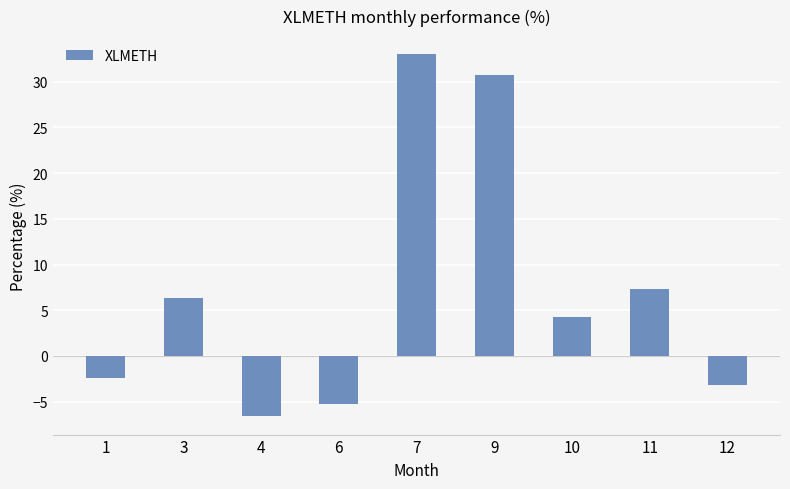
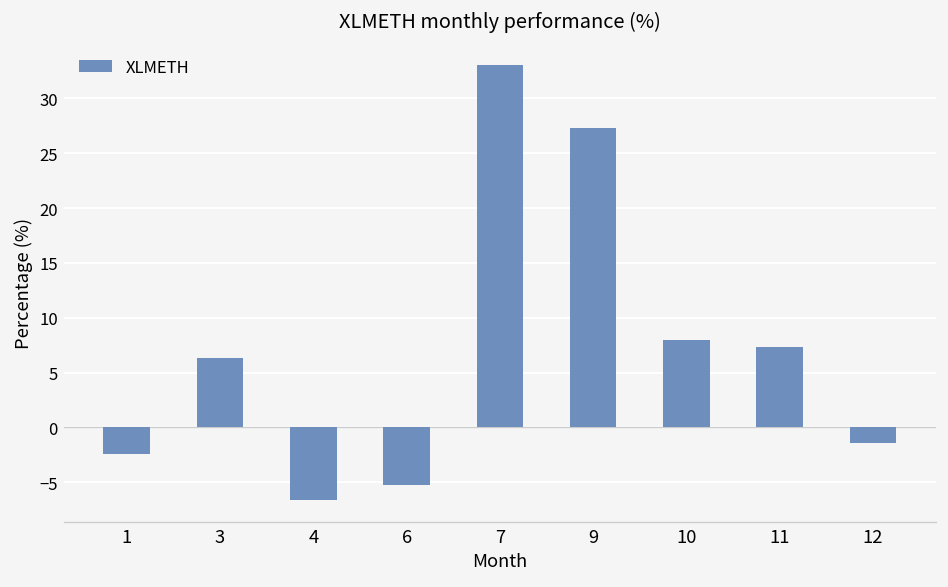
  {
    "1": -2,
    "3": 6,
    "4": -7,
    "6": -5,
    "7": 33,
-   "9": 31,
-   "10": 4,
+   "9": 27,
+   "10": 8,
    "11": 7,
-   "12": -3
+   "12": -1
  }
